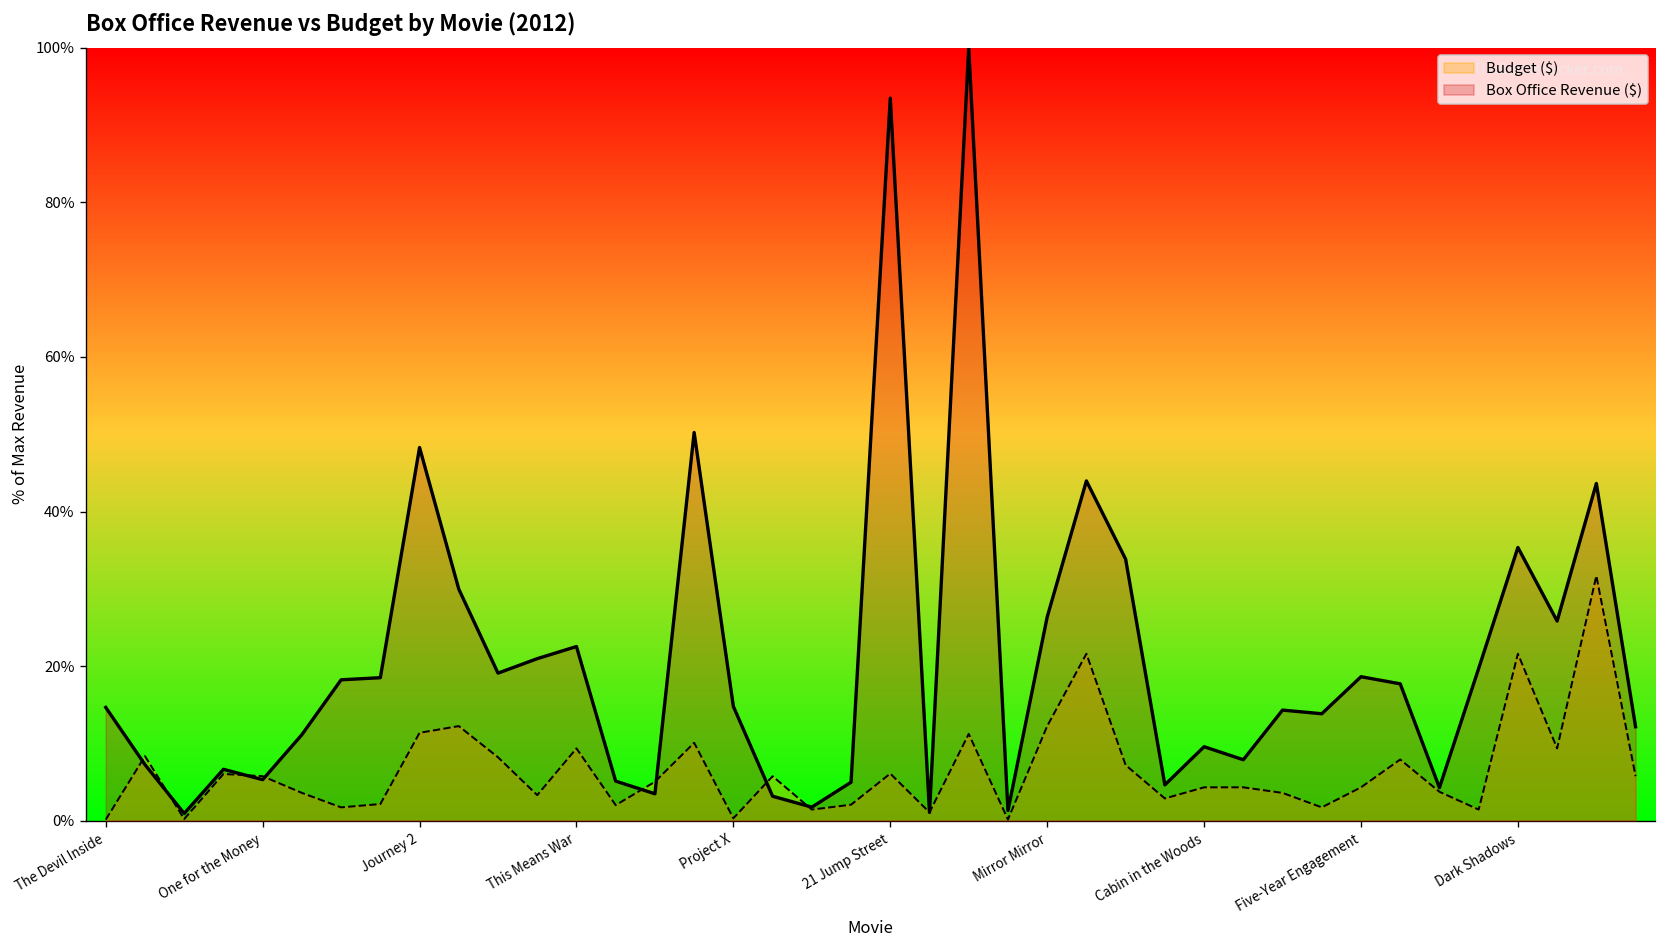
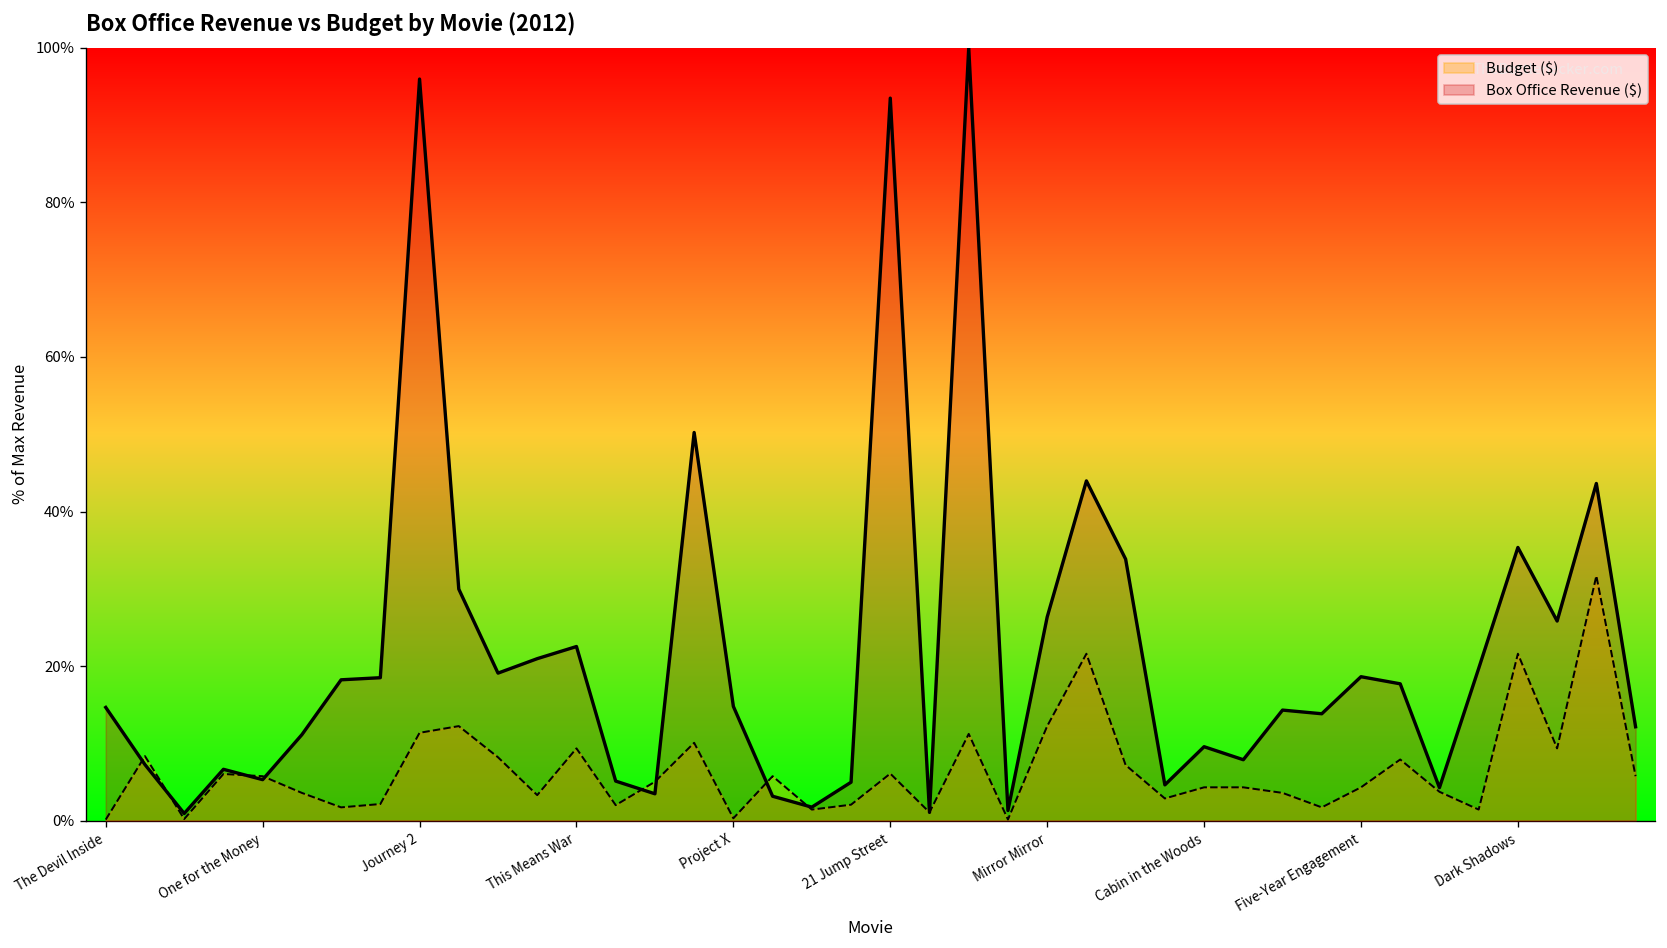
  {
    "Box Office Revenue ($)": {
      "The Devil Inside": "15%",
      "One for the Money": "5%",
-     "Journey 2": "48%",
+     "Journey 2": "96%",
      "This Means War": "23%",
      "Project X": "15%",
      "21 Jump Street": "93%",
      "Mirror Mirror": "26%",
      "Cabin in the Woods": "10%",
      "Five-Year Engagement": "19%",
      "Dark Shadows": "35%"
    },
    "Budget ($)": {
      "The Devil Inside": "0%",
      "One for the Money": "6%",
      "Journey 2": "11%",
      "This Means War": "9%",
      "Project X": "0%",
      "21 Jump Street": "6%",
      "Mirror Mirror": "12%",
      "Cabin in the Woods": "4%",
      "Five-Year Engagement": "4%",
      "Dark Shadows": "22%"
    }
  }
